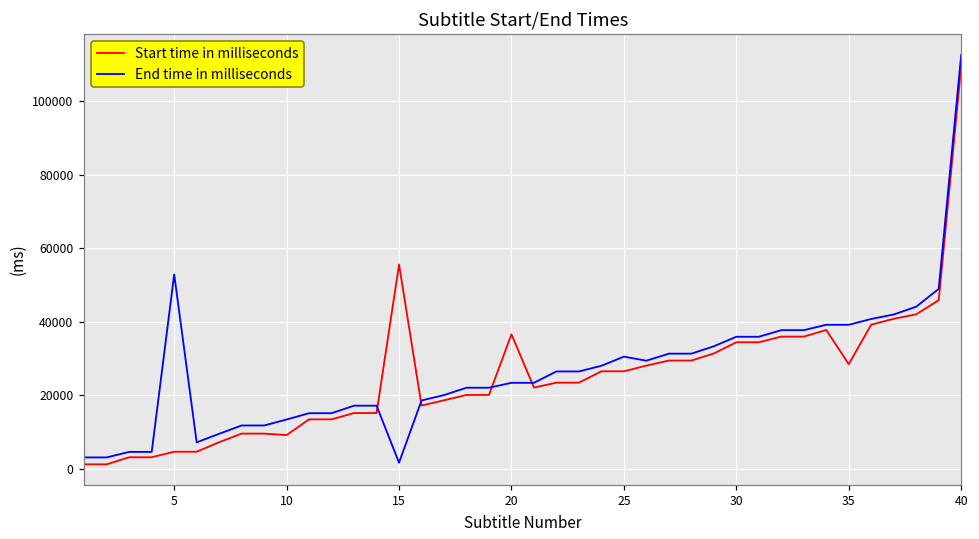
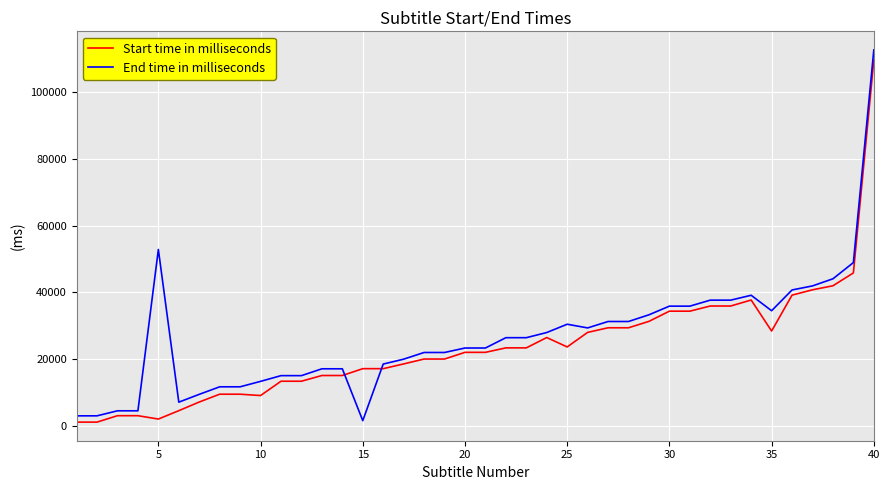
  {
    "Start time in milliseconds": {
-     "5": 5000,
+     "5": 2000,
      "10": 9000,
-     "15": 56000,
-     "20": 37000,
-     "25": 27000,
+     "15": 17000,
+     "20": 22000,
+     "25": 24000,
      "30": 34000,
      "35": 28000,
      "40": 109000
    },
    "End time in milliseconds": {
      "5": 53000,
      "10": 13000,
      "15": 2000,
      "20": 23000,
      "25": 31000,
      "30": 36000,
-     "35": 39000,
+     "35": 35000,
      "40": 112000
    }
  }
